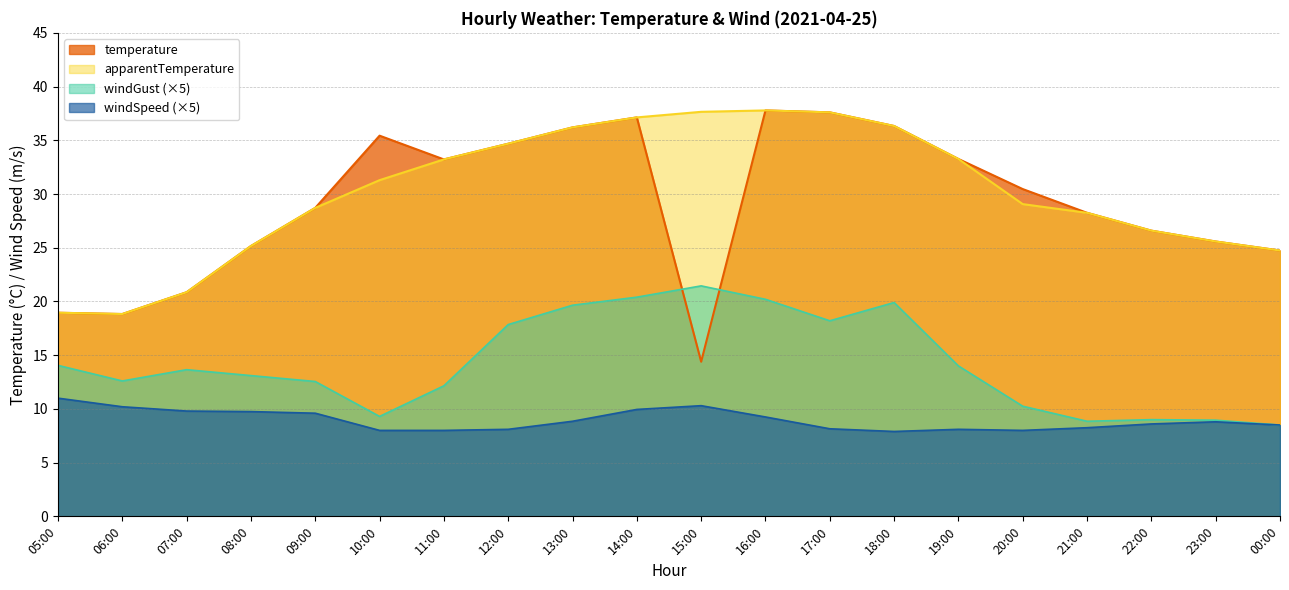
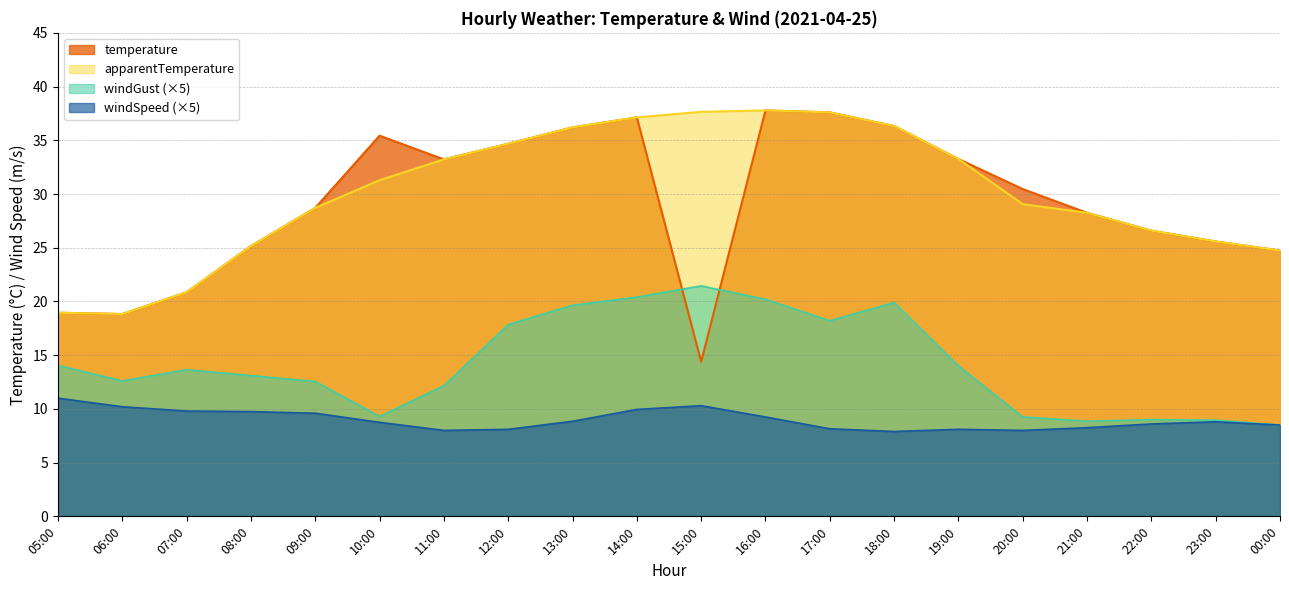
  {
    "temperature": {
      "10:00": 35.4,
      "15:00": 14.4,
      "20:00": 30.5
    },
    "apparentTemperature": {
      "10:00": 31.3,
      "15:00": 37.7,
      "20:00": 29.1
    },
    "windGust (×5)": {
      "05:00": 14.1,
      "06:00": 12.6,
      "07:00": 13.7,
      "08:00": 13.1,
      "09:00": 12.5,
      "10:00": 9.3,
      "11:00": 12.2,
      "12:00": 17.8,
      "13:00": 19.7,
      "14:00": 20.4,
      "15:00": 21.5,
      "16:00": 20.2,
      "17:00": 18.2,
      "18:00": 19.9,
      "19:00": 14.0,
-     "20:00": 10.3,
+     "20:00": 9.3,
      "21:00": 8.9,
      "22:00": 9.0
    },
    "windSpeed (×5)": {
      "05:00": 11.0,
      "06:00": 10.2,
      "07:00": 9.8,
      "08:00": 9.8,
      "09:00": 9.6,
-     "10:00": 8.0,
+     "10:00": 8.8,
      "11:00": 8.0,
      "12:00": 8.1,
      "13:00": 8.9,
      "14:00": 10.0,
      "15:00": 10.3,
      "16:00": 9.3,
      "17:00": 8.1,
      "18:00": 7.9,
      "19:00": 8.1,
      "20:00": 8.0,
      "21:00": 8.3,
      "22:00": 8.6
    }
  }
